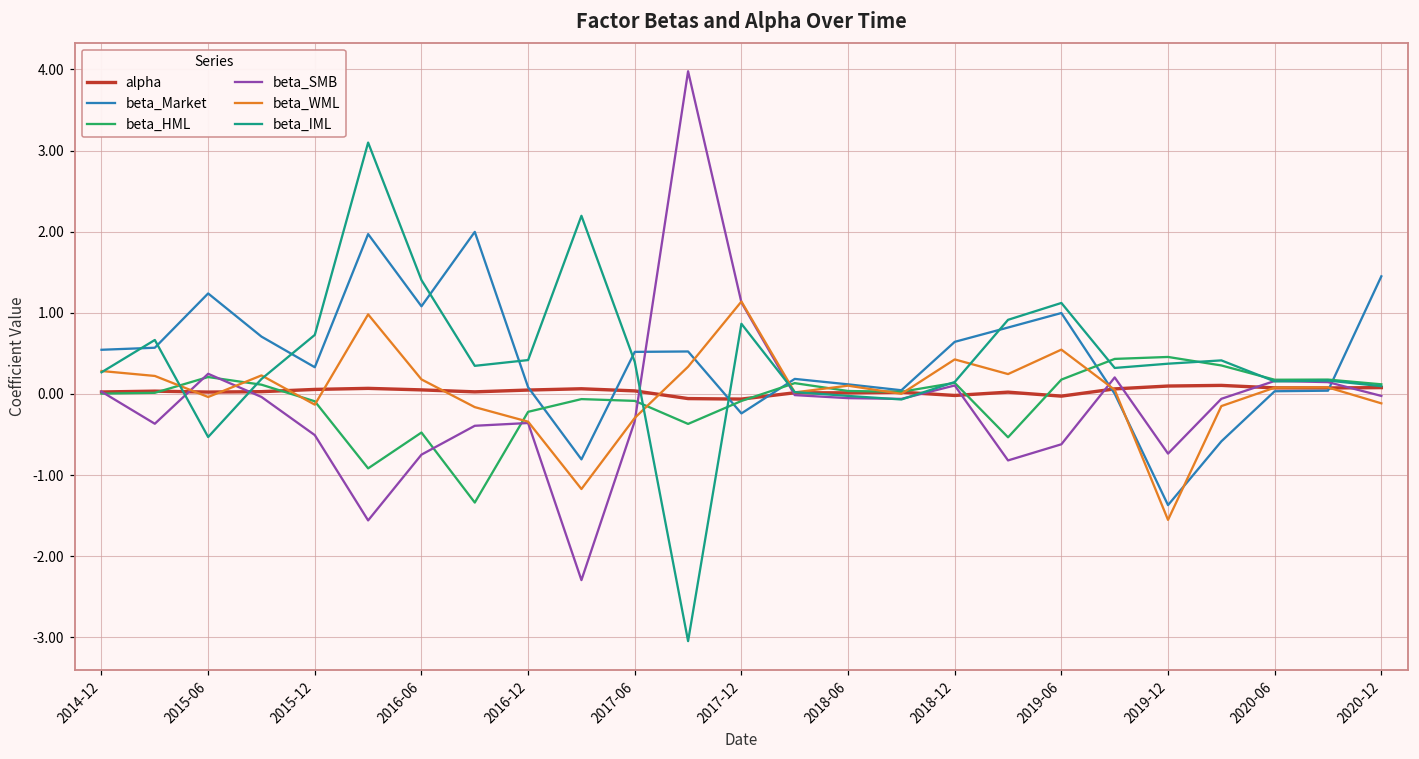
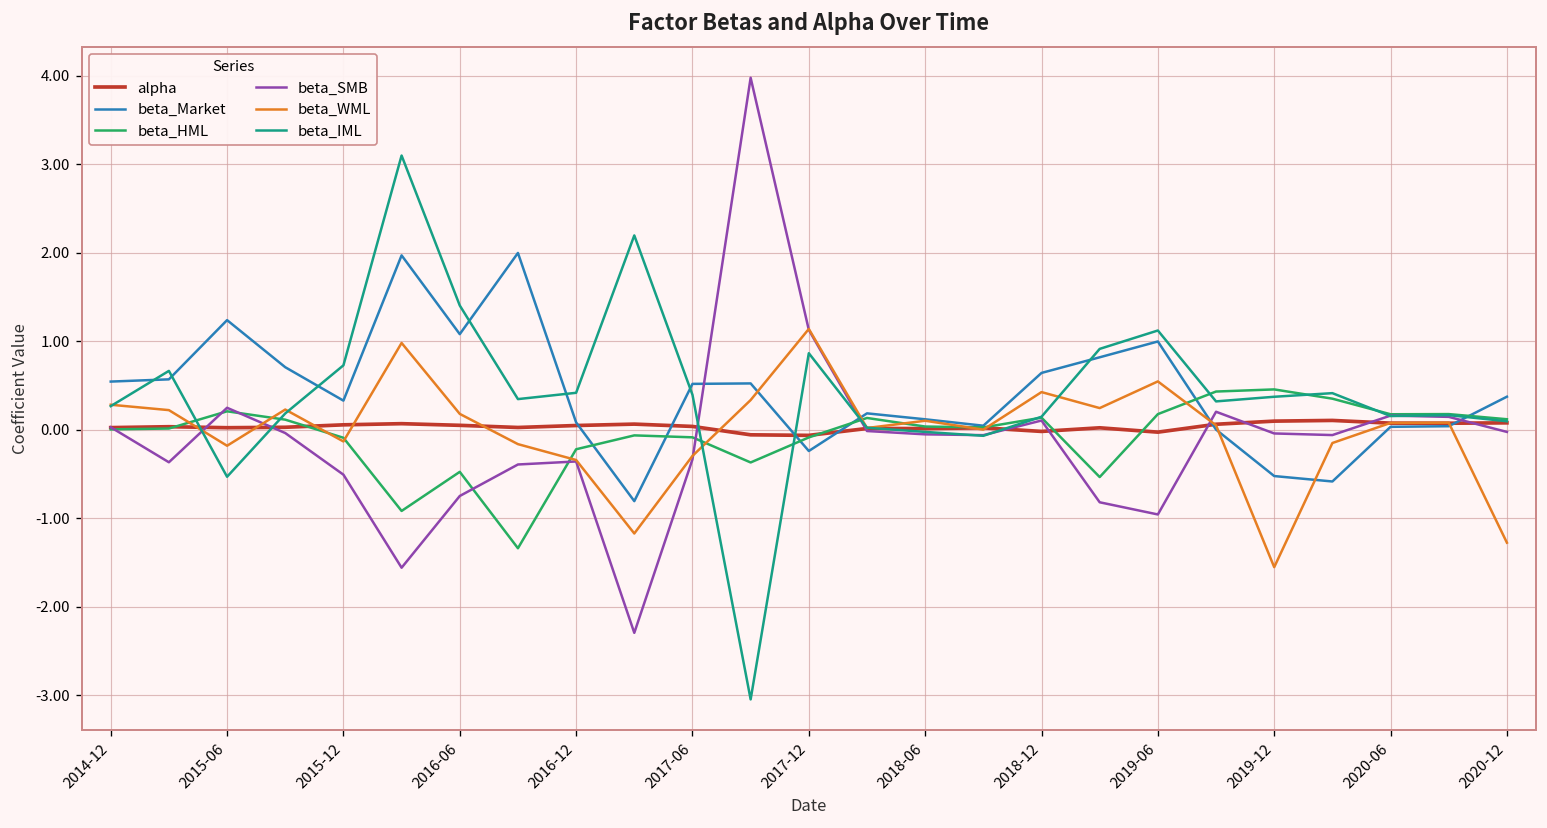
  {
    "alpha": {
      "2015-06": 0.0,
      "2015-12": 0.1,
      "2016-06": 0.0,
      "2016-12": 0.0,
      "2017-06": 0.0,
      "2018-12": 0.0,
      "2019-06": 0.0,
      "2019-12": 0.1
    },
    "beta_Market": {
      "2014-12": 0.5,
      "2015-06": 1.2,
      "2015-12": 0.3,
      "2016-06": 1.1,
      "2016-12": 0.1,
      "2017-06": 0.5,
      "2017-12": -0.2,
      "2018-12": 0.6,
      "2019-06": 1.0,
-     "2019-12": -1.4,
+     "2019-12": -0.5,
      "2020-06": 0.0,
-     "2020-12": 1.4
+     "2020-12": 0.4
    },
    "beta_SMB": {
      "2015-06": 0.2,
      "2015-12": -0.5,
      "2016-06": -0.7,
      "2017-06": -0.3,
-     "2019-06": -0.6,
-     "2019-12": -0.7,
+     "2019-06": -1.0,
+     "2019-12": 0.0,
      "2020-12": 0.0
    },
    "beta_WML": {
-     "2015-06": 0.0,
+     "2015-06": -0.2,
      "2015-12": -0.1,
      "2016-06": 0.2,
      "2017-06": -0.3,
      "2018-12": 0.4,
      "2019-06": 0.5,
      "2019-12": -1.6,
-     "2020-12": -0.1
+     "2020-12": -1.3
    }
  }
